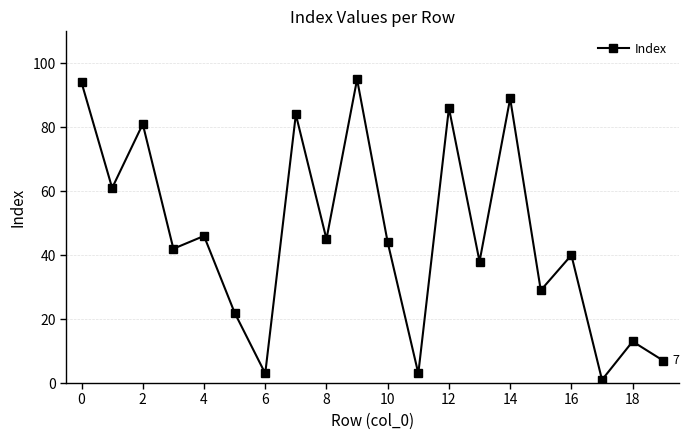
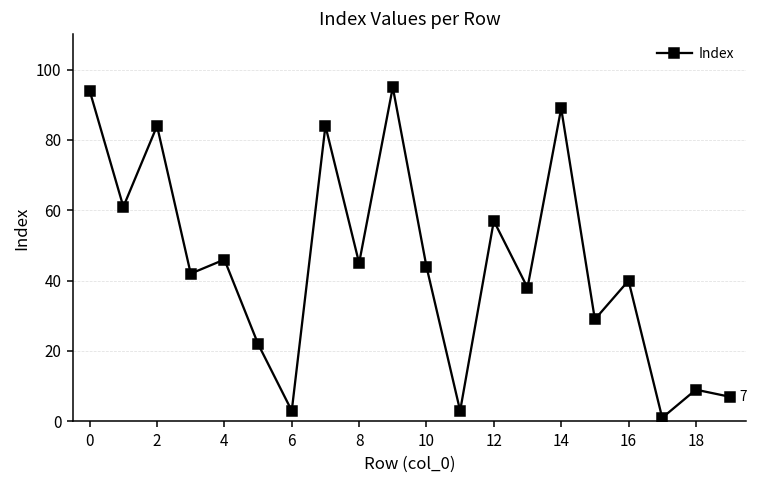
  {
    "0": 94,
-   "2": 81,
+   "2": 84,
    "4": 46,
    "6": 3,
    "8": 45,
    "10": 44,
-   "12": 86,
+   "12": 57,
    "14": 89,
    "16": 40,
-   "18": 13
+   "18": 9
  }
